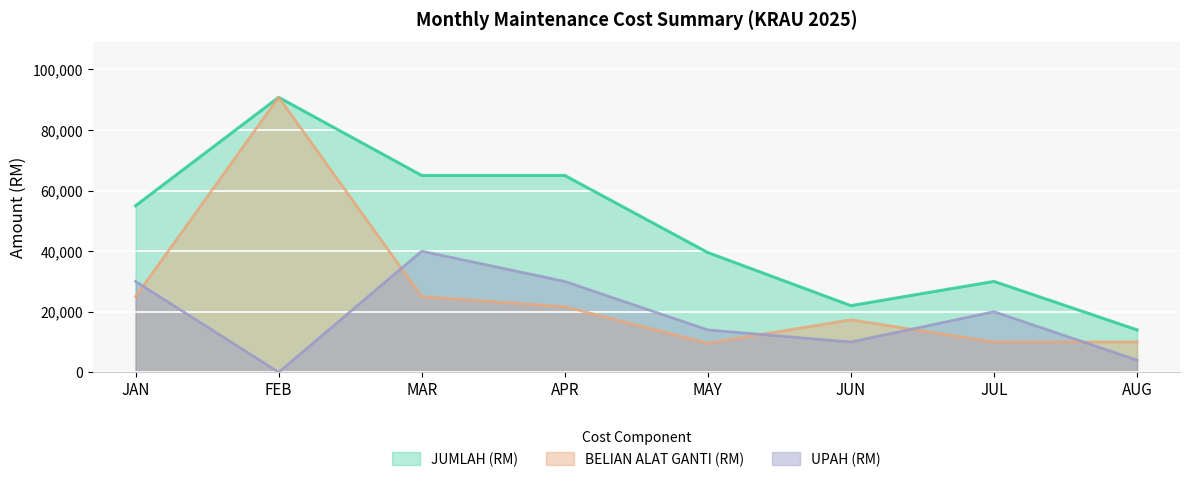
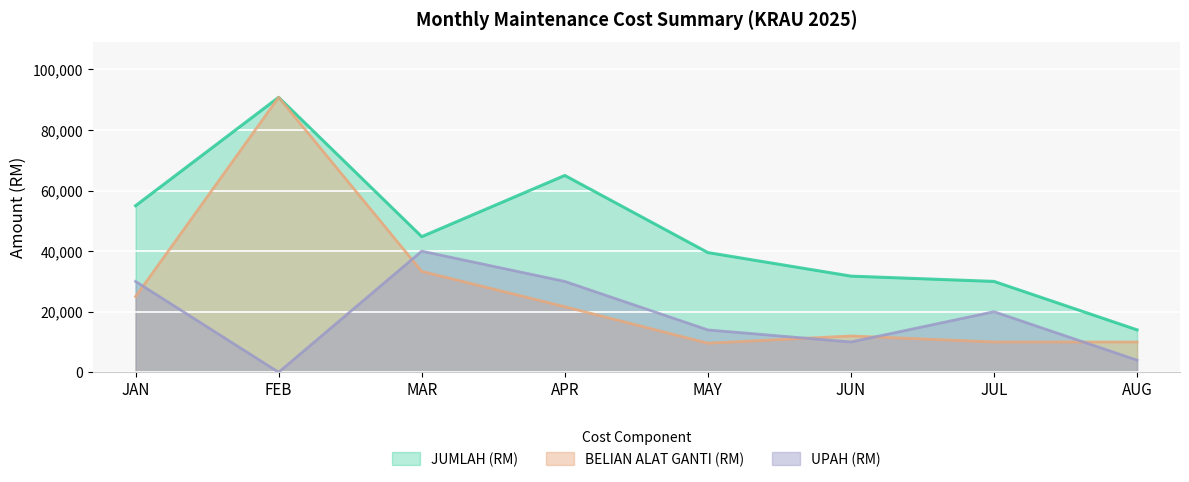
  {
    "JUMLAH (RM)": {
      "JAN": "55,000",
-     "MAR": "65,000",
+     "MAR": "45,000",
      "APR": "65,000",
      "MAY": "40,000",
-     "JUN": "22,000",
+     "JUN": "32,000",
      "JUL": "30,000",
      "AUG": "14,000"
    },
    "BELIAN ALAT GANTI (RM)": {
      "JAN": "25,000",
-     "MAR": "25,000",
+     "MAR": "33,000",
      "APR": "22,000",
      "MAY": "10,000",
-     "JUN": "17,000",
+     "JUN": "12,000",
      "JUL": "10,000",
      "AUG": "10,000"
    },
    "UPAH (RM)": {
      "JAN": "30,000",
      "FEB": "0",
      "MAR": "40,000",
      "APR": "30,000",
      "MAY": "14,000",
      "JUN": "10,000",
      "JUL": "20,000",
      "AUG": "4,000"
    }
  }
